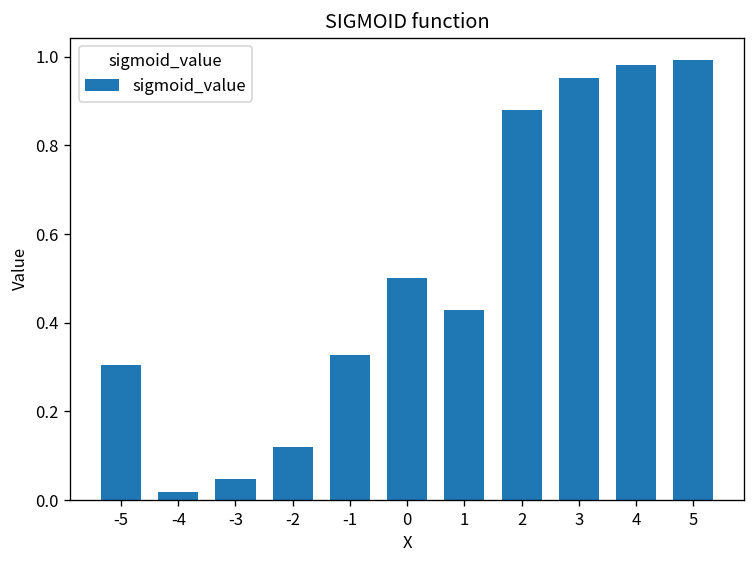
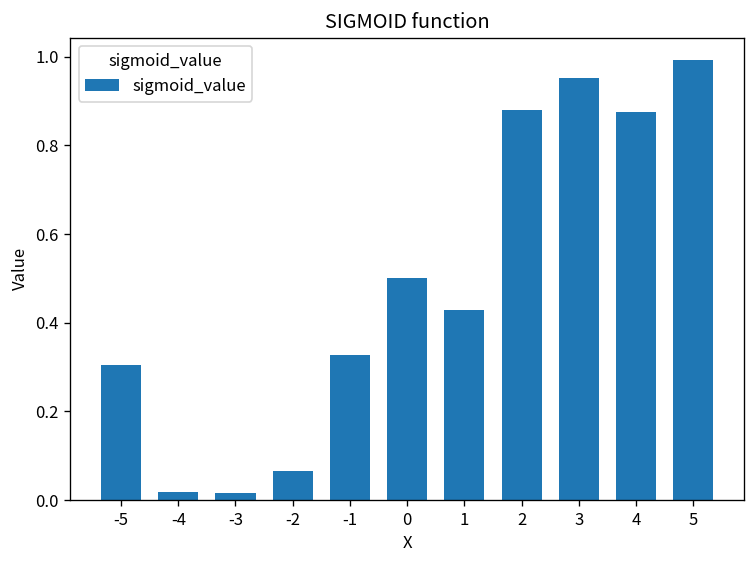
  {
    "-5": 0.30,
    "-4": 0.02,
-   "-3": 0.05,
-   "-2": 0.12,
+   "-3": 0.02,
+   "-2": 0.07,
    "-1": 0.33,
    "0": 0.50,
    "1": 0.43,
    "2": 0.88,
    "3": 0.95,
-   "4": 0.98,
+   "4": 0.87,
    "5": 0.99
  }
